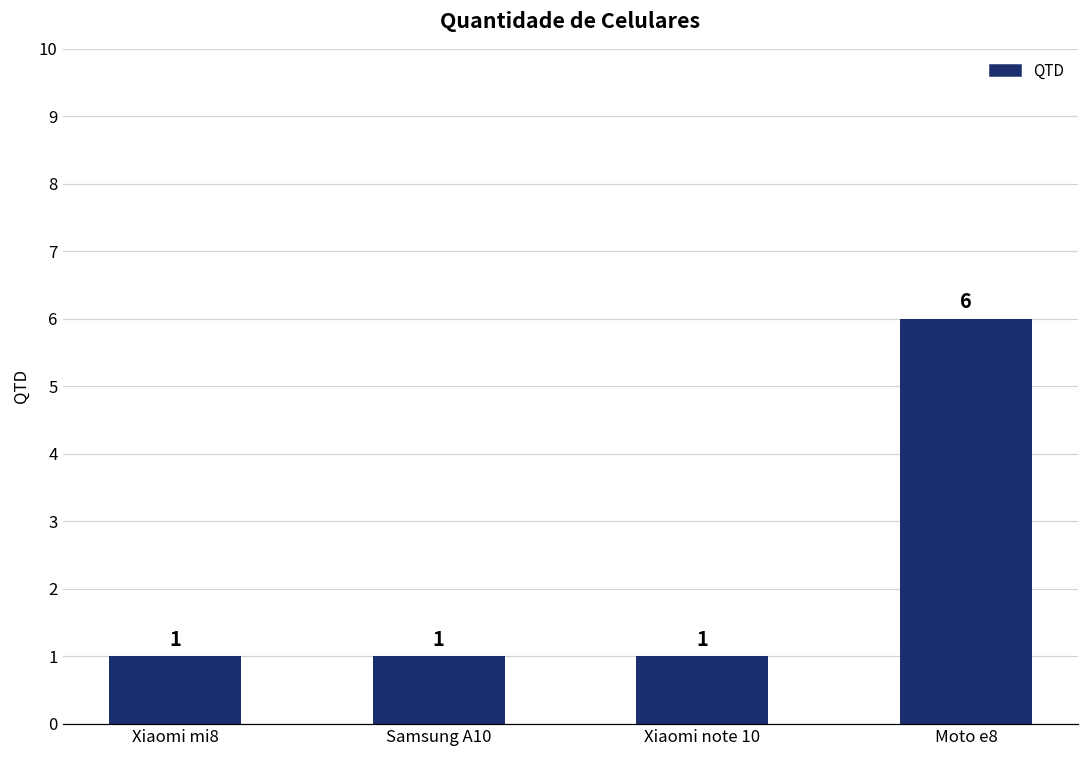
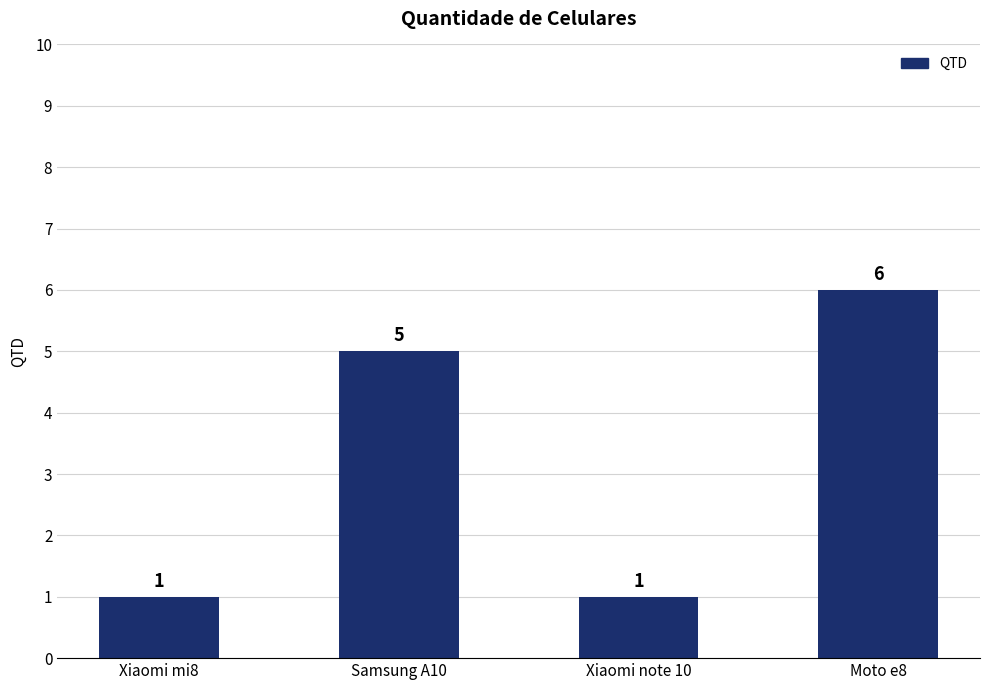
  {
    "Xiaomi mi8": 1,
-   "Samsung A10": 1,
+   "Samsung A10": 5,
    "Xiaomi note 10": 1,
    "Moto e8": 6
  }
